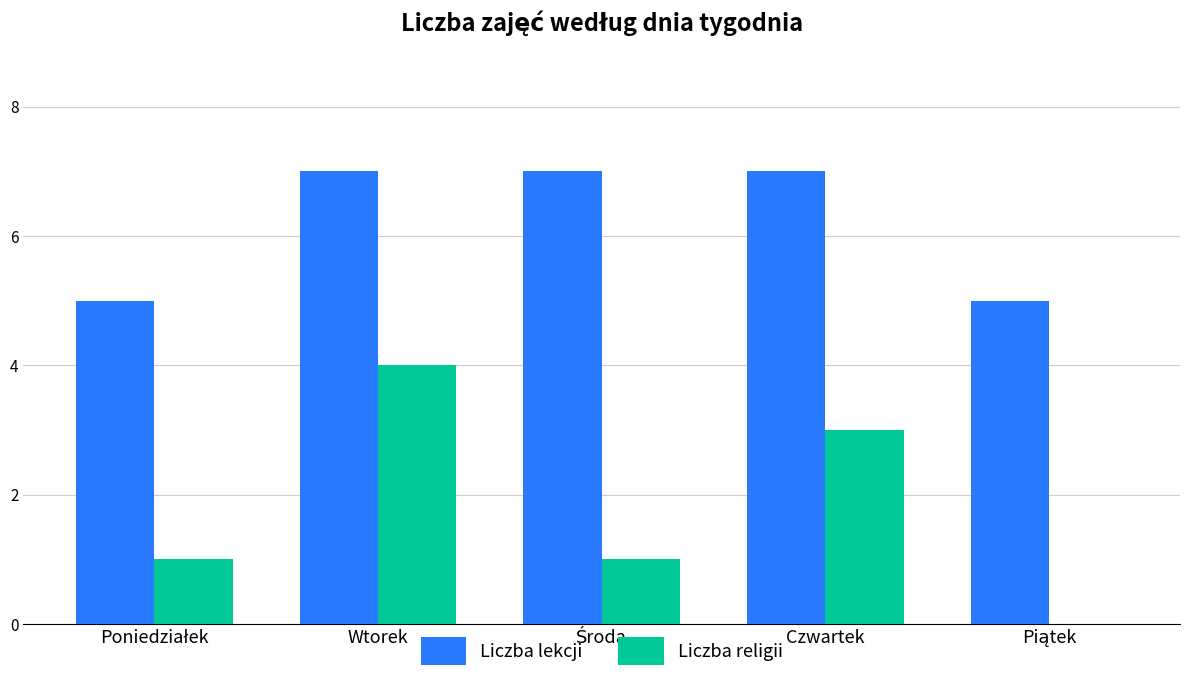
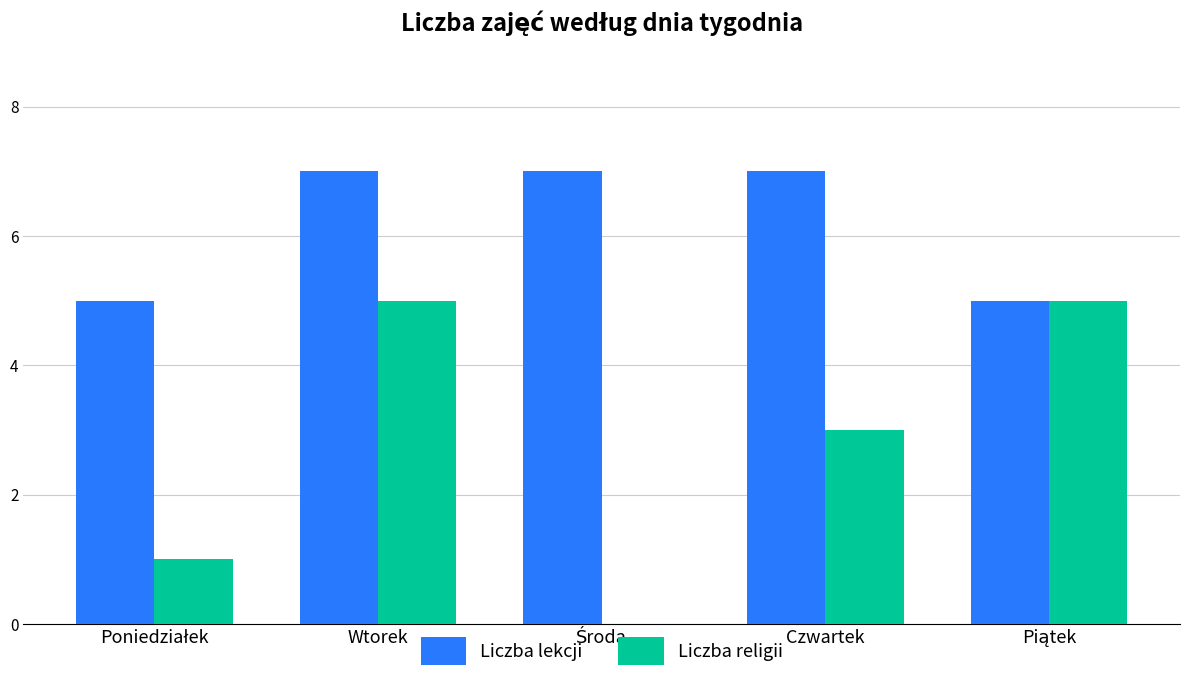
  {
    "Liczba lekcji": {
      "Poniedziałek": 5,
      "Wtorek": 7,
      "Środa": 7,
      "Czwartek": 7,
      "Piątek": 5
    },
    "Liczba religii": {
      "Poniedziałek": 1,
-     "Wtorek": 4,
-     "Środa": 1,
+     "Wtorek": 5,
+     "Środa": 0,
      "Czwartek": 3,
-     "Piątek": 0
+     "Piątek": 5
    }
  }
